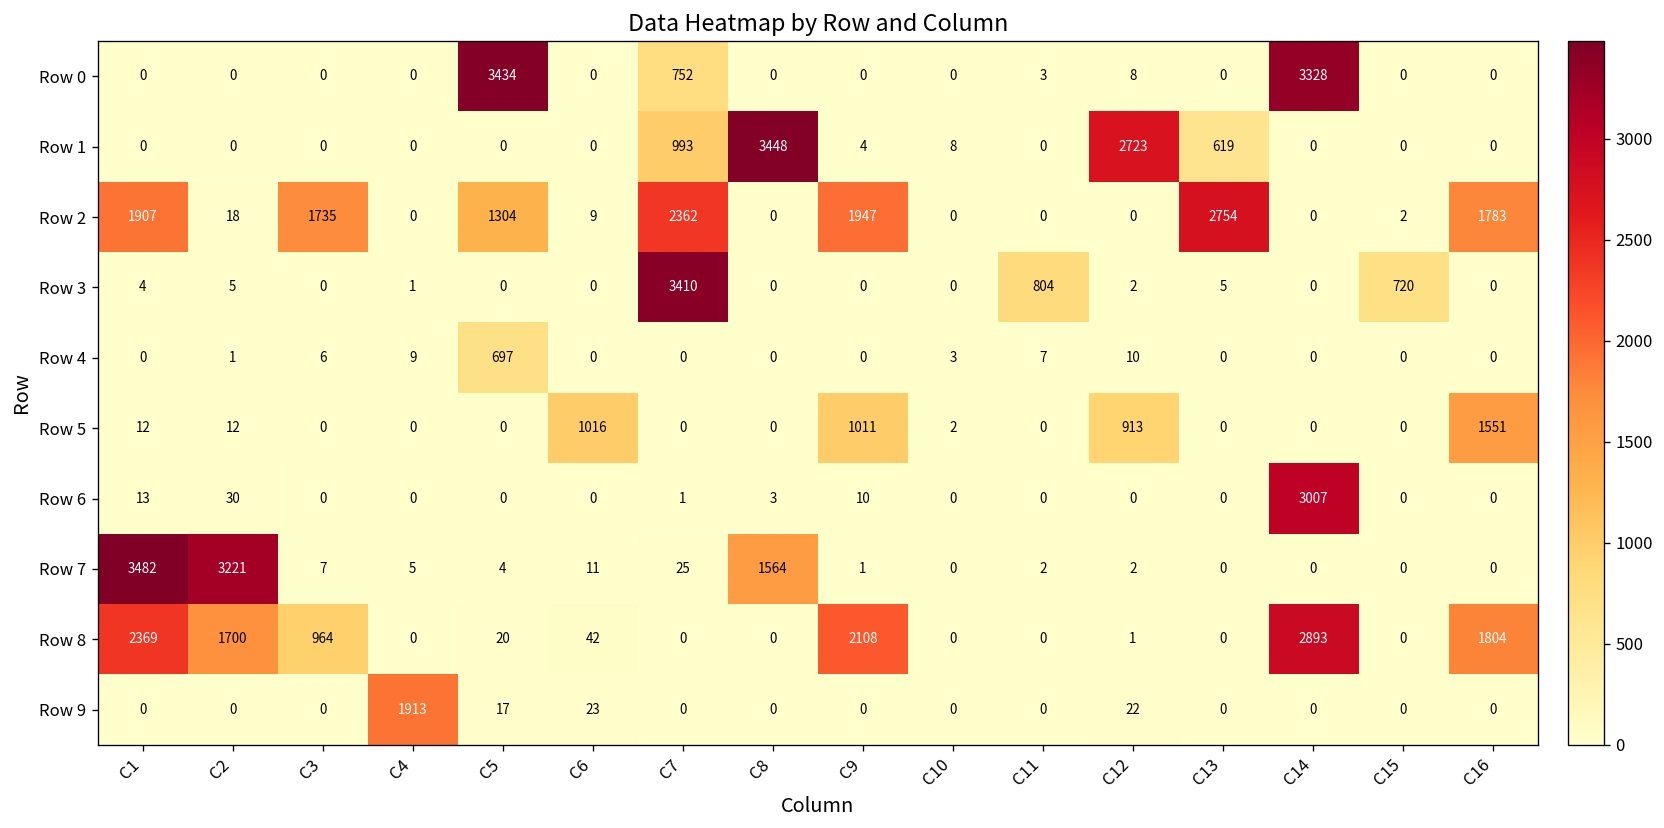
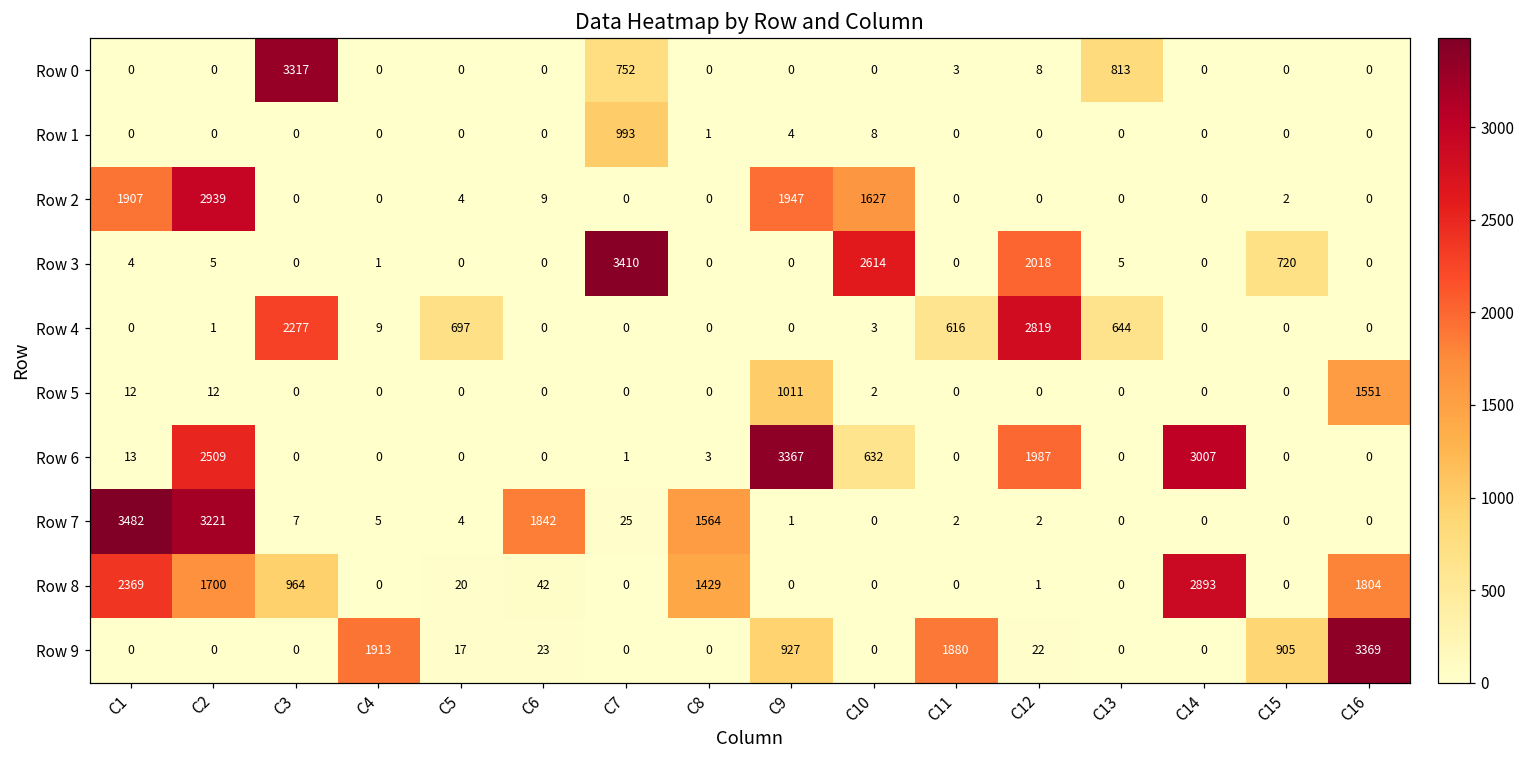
  {
    "Row 0": {
      "C1": 0,
      "C2": 0,
-     "C3": 0,
+     "C3": 3317,
      "C4": 0,
-     "C5": 3434,
+     "C5": 0,
      "C6": 0,
      "C7": 752,
      "C8": 0,
      "C9": 0,
      "C10": 0,
      "C11": 3,
      "C12": 8,
-     "C13": 0,
-     "C14": 3328,
+     "C13": 813,
+     "C14": 0,
      "C15": 0,
      "C16": 0
    },
    "Row 1": {
      "C1": 0,
      "C2": 0,
      "C3": 0,
      "C4": 0,
      "C5": 0,
      "C6": 0,
      "C7": 993,
-     "C8": 3448,
+     "C8": 1,
      "C9": 4,
      "C10": 8,
      "C11": 0,
-     "C12": 2723,
-     "C13": 619,
+     "C12": 0,
+     "C13": 0,
      "C14": 0,
      "C15": 0,
      "C16": 0
    },
    "Row 2": {
      "C1": 1907,
-     "C2": 18,
-     "C3": 1735,
+     "C2": 2939,
+     "C3": 0,
      "C4": 0,
-     "C5": 1304,
+     "C5": 4,
      "C6": 9,
-     "C7": 2362,
+     "C7": 0,
      "C8": 0,
      "C9": 1947,
-     "C10": 0,
+     "C10": 1627,
      "C11": 0,
      "C12": 0,
-     "C13": 2754,
+     "C13": 0,
      "C14": 0,
      "C15": 2,
-     "C16": 1783
+     "C16": 0
    },
    "Row 3": {
      "C1": 4,
      "C2": 5,
      "C3": 0,
      "C4": 1,
      "C5": 0,
      "C6": 0,
      "C7": 3410,
      "C8": 0,
      "C9": 0,
-     "C10": 0,
-     "C11": 804,
-     "C12": 2,
+     "C10": 2614,
+     "C11": 0,
+     "C12": 2018,
      "C13": 5,
      "C14": 0,
      "C15": 720,
      "C16": 0
    },
    "Row 4": {
      "C1": 0,
      "C2": 1,
-     "C3": 6,
+     "C3": 2277,
      "C4": 9,
      "C5": 697,
      "C6": 0,
      "C7": 0,
      "C8": 0,
      "C9": 0,
      "C10": 3,
-     "C11": 7,
-     "C12": 10,
-     "C13": 0,
+     "C11": 616,
+     "C12": 2819,
+     "C13": 644,
      "C14": 0,
      "C15": 0,
      "C16": 0
    },
    "Row 5": {
      "C1": 12,
      "C2": 12,
      "C3": 0,
      "C4": 0,
      "C5": 0,
-     "C6": 1016,
+     "C6": 0,
      "C7": 0,
      "C8": 0,
      "C9": 1011,
      "C10": 2,
      "C11": 0,
-     "C12": 913,
+     "C12": 0,
      "C13": 0,
      "C14": 0,
      "C15": 0,
      "C16": 1551
    },
    "Row 6": {
      "C1": 13,
-     "C2": 30,
+     "C2": 2509,
      "C3": 0,
      "C4": 0,
      "C5": 0,
      "C6": 0,
      "C7": 1,
      "C8": 3,
-     "C9": 10,
-     "C10": 0,
+     "C9": 3367,
+     "C10": 632,
      "C11": 0,
-     "C12": 0,
+     "C12": 1987,
      "C13": 0,
      "C14": 3007,
      "C15": 0,
      "C16": 0
    },
    "Row 7": {
      "C1": 3482,
      "C2": 3221,
      "C3": 7,
      "C4": 5,
      "C5": 4,
-     "C6": 11,
+     "C6": 1842,
      "C7": 25,
      "C8": 1564,
      "C9": 1,
      "C10": 0,
      "C11": 2,
      "C12": 2,
      "C13": 0,
      "C14": 0,
      "C15": 0,
      "C16": 0
    },
    "Row 8": {
      "C1": 2369,
      "C2": 1700,
      "C3": 964,
      "C4": 0,
      "C5": 20,
      "C6": 42,
      "C7": 0,
-     "C8": 0,
-     "C9": 2108,
+     "C8": 1429,
+     "C9": 0,
      "C10": 0,
      "C11": 0,
      "C12": 1,
      "C13": 0,
      "C14": 2893,
      "C15": 0,
      "C16": 1804
    },
    "Row 9": {
      "C1": 0,
      "C2": 0,
      "C3": 0,
      "C4": 1913,
      "C5": 17,
      "C6": 23,
      "C7": 0,
      "C8": 0,
-     "C9": 0,
+     "C9": 927,
      "C10": 0,
-     "C11": 0,
+     "C11": 1880,
      "C12": 22,
      "C13": 0,
      "C14": 0,
-     "C15": 0,
-     "C16": 0
+     "C15": 905,
+     "C16": 3369
    }
  }
